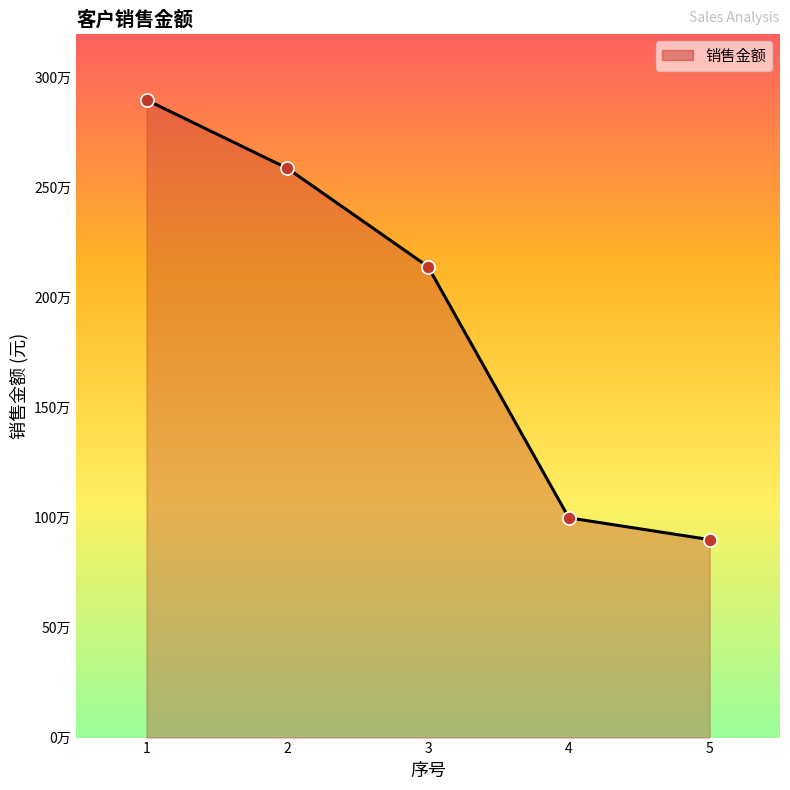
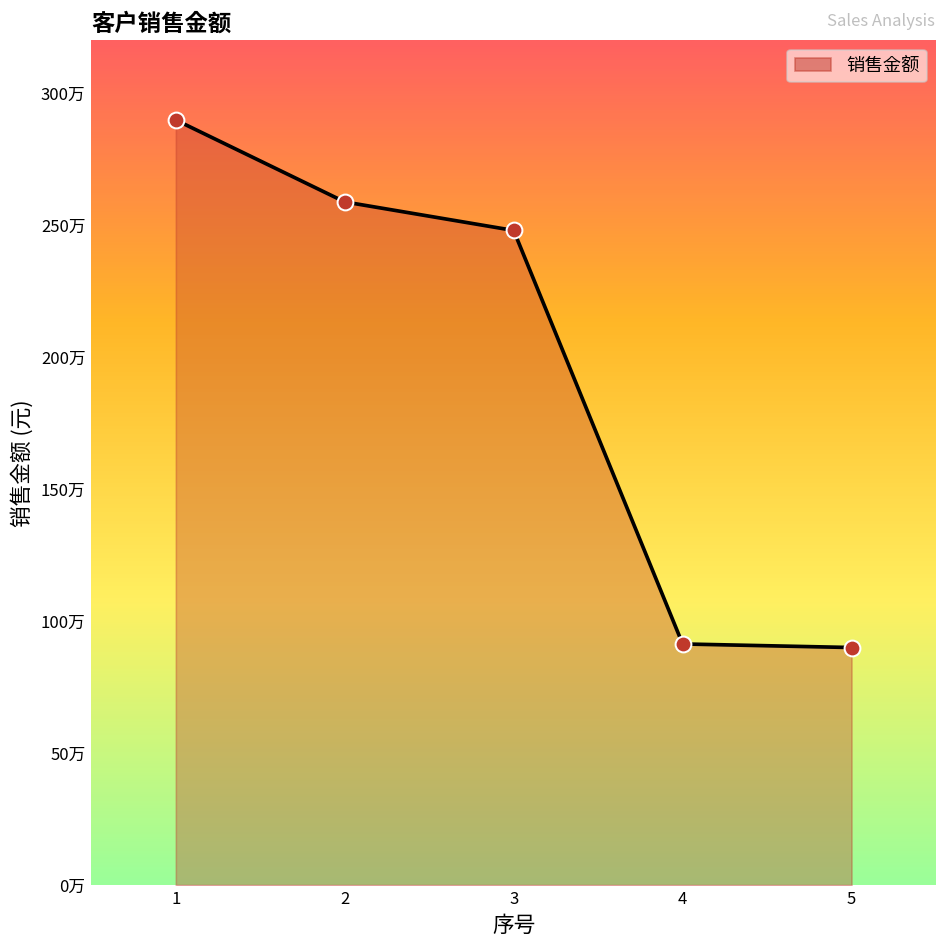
  {
    "1": "290万",
    "2": "259万",
-   "3": "214万",
-   "4": "100万",
+   "3": "248万",
+   "4": "91万",
    "5": "90万"
  }
